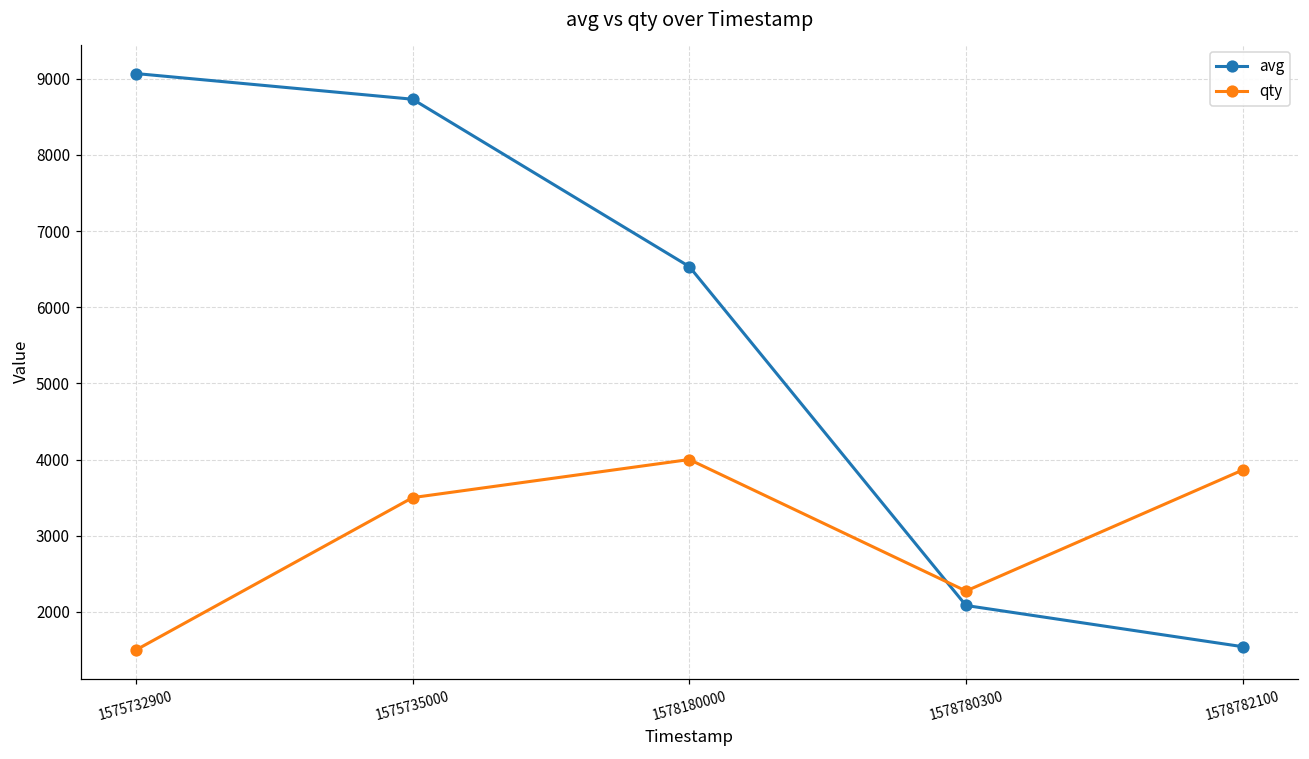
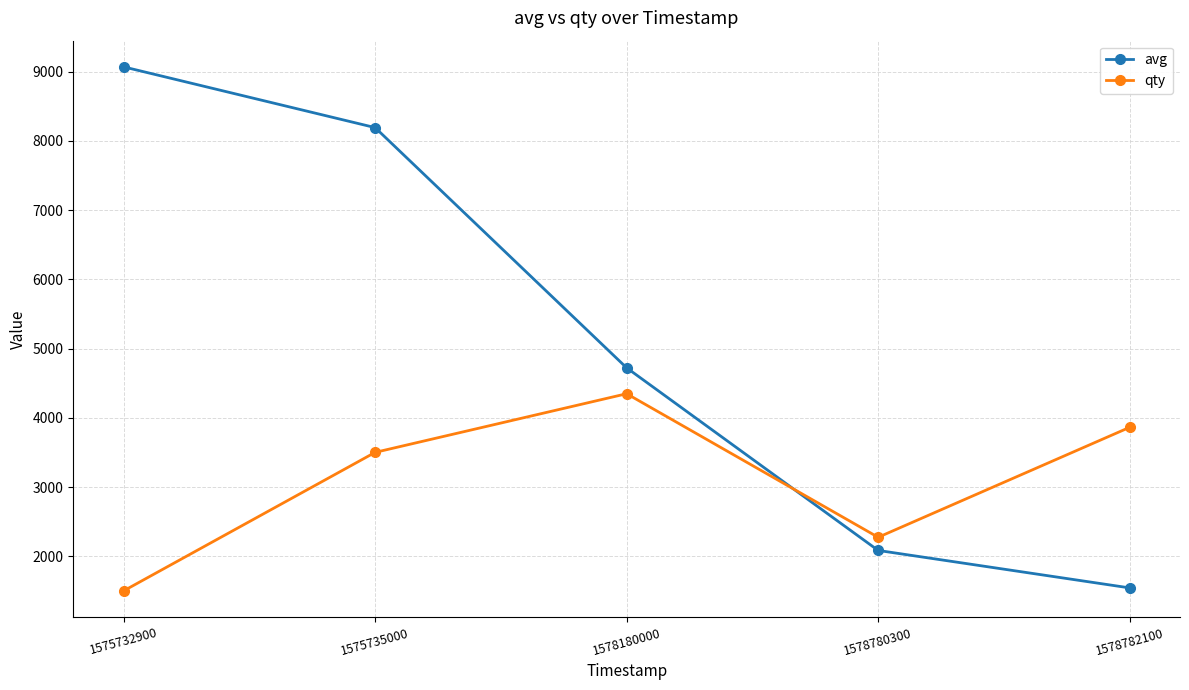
  {
    "avg": {
      "1575732900": 9100,
-     "1575735000": 8700,
-     "1578180000": 6500,
+     "1575735000": 8200,
+     "1578180000": 4700,
      "1578780300": 2100,
      "1578782100": 1500
    },
    "qty": {
      "1575732900": 1500,
      "1575735000": 3500,
-     "1578180000": 4000,
+     "1578180000": 4300,
      "1578780300": 2300,
      "1578782100": 3900
    }
  }
